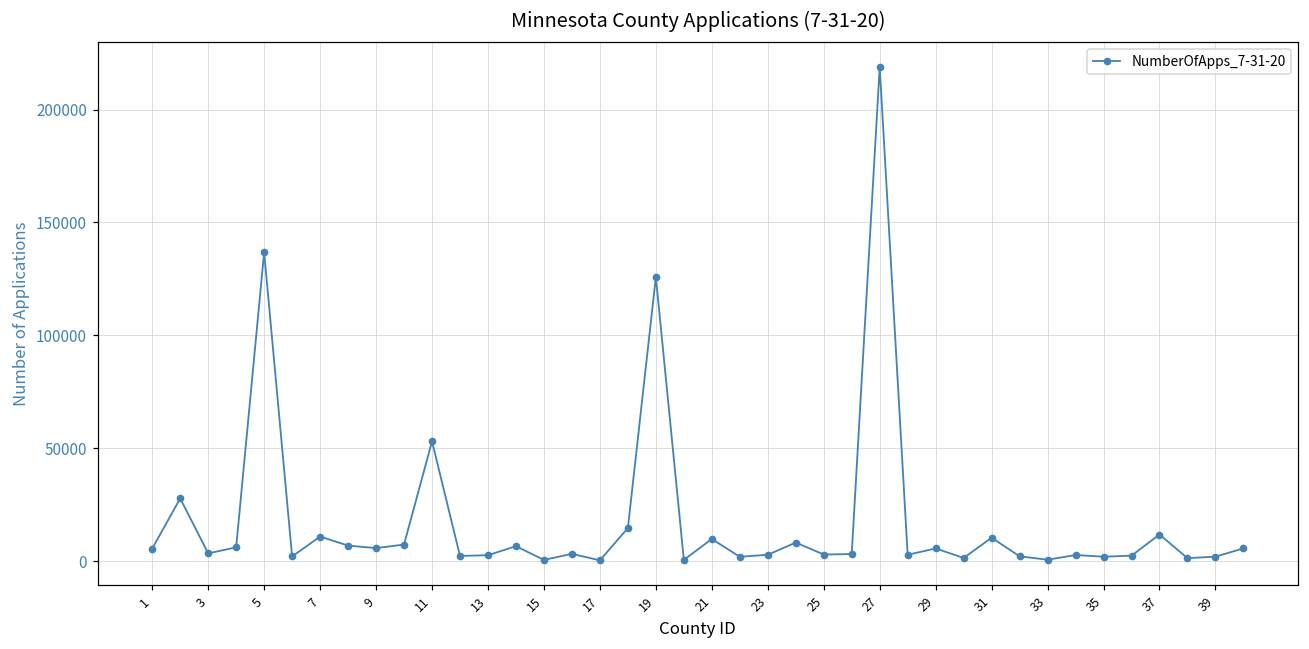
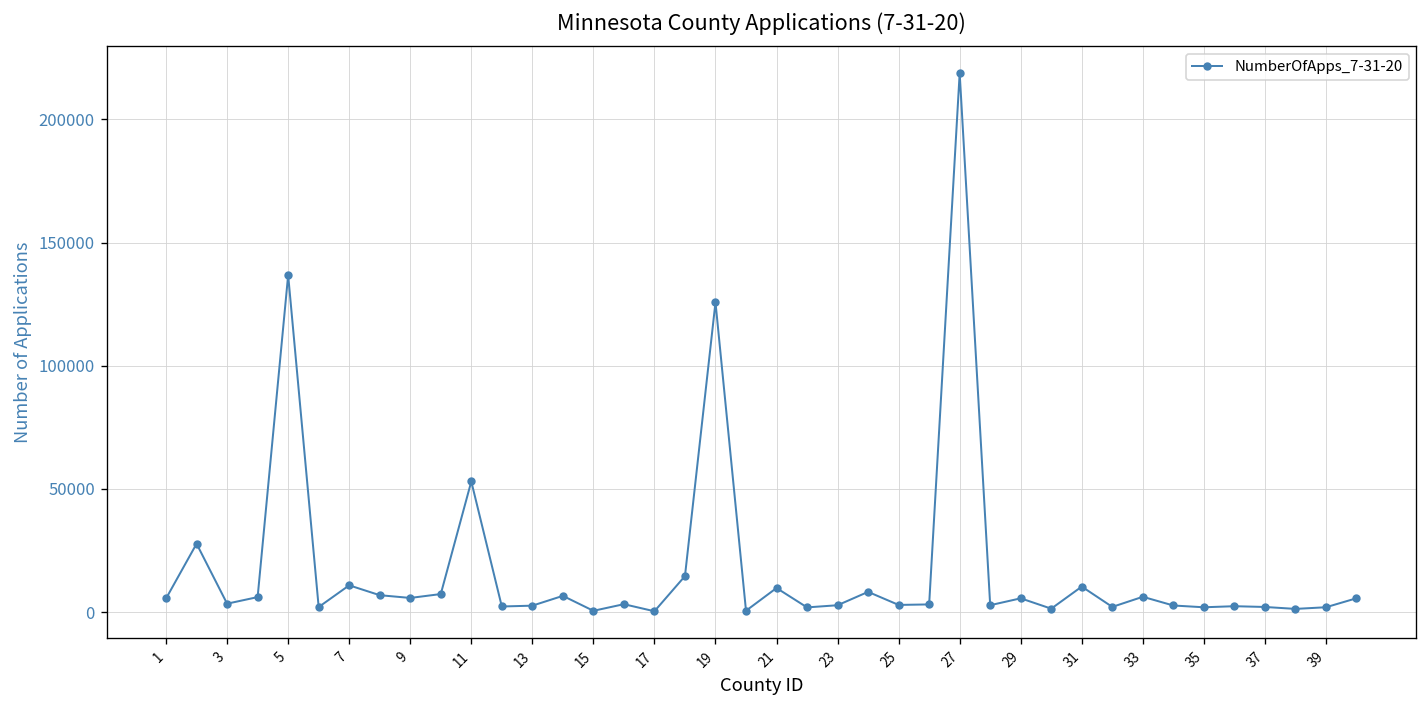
  {
    "1": 6000,
    "3": 3000,
    "5": 137000,
    "7": 11000,
    "9": 6000,
    "11": 53000,
    "13": 3000,
    "15": 1000,
    "17": 0,
    "19": 126000,
    "21": 10000,
    "23": 3000,
    "25": 3000,
    "27": 219000,
    "29": 6000,
    "31": 10000,
-   "33": 1000,
+   "33": 6000,
    "35": 2000,
-   "37": 12000,
+   "37": 2000,
    "39": 2000
  }
